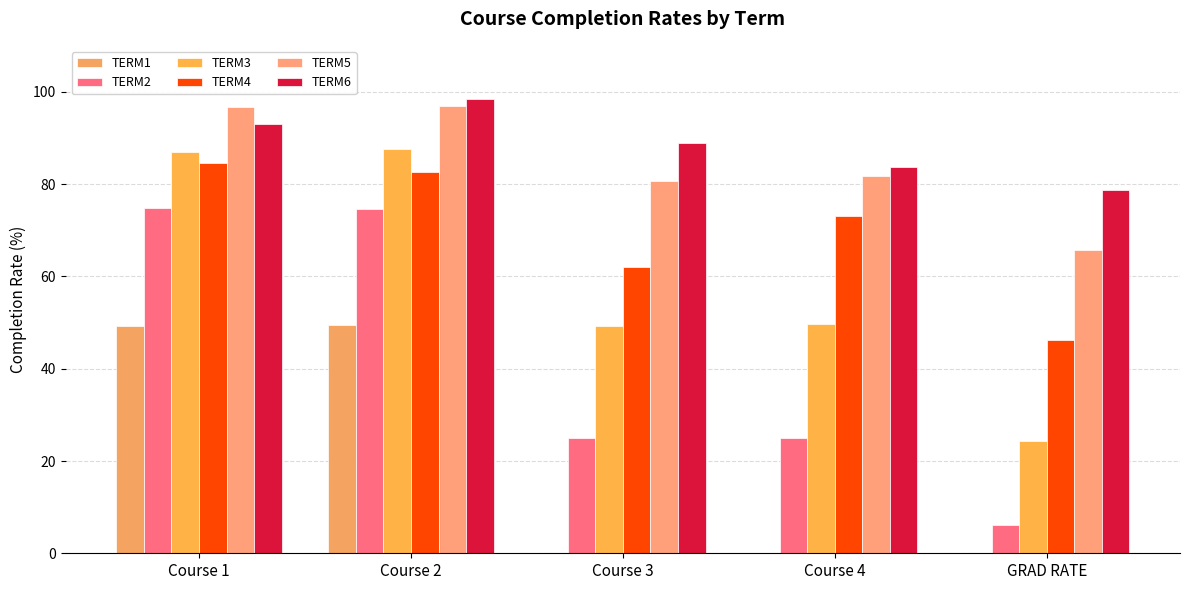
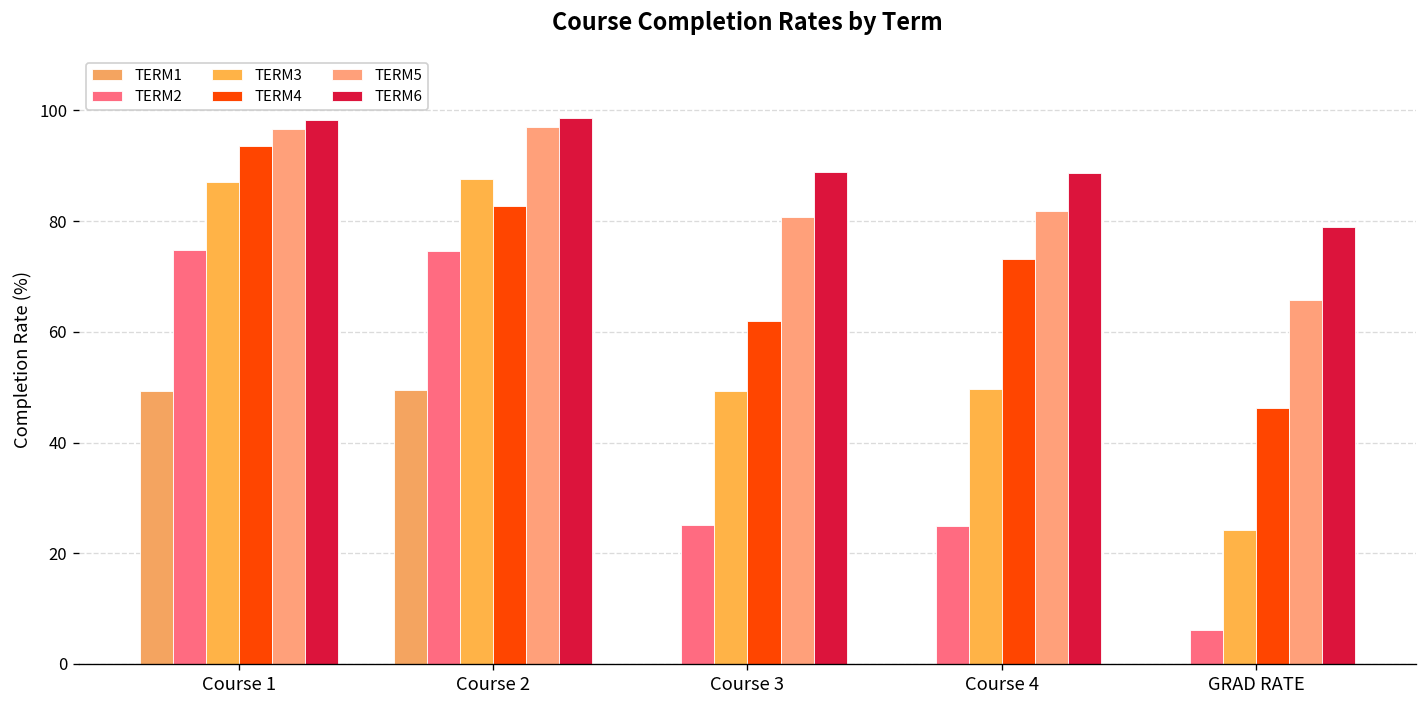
  {
    "TERM4": {
-     "Course 1": 85,
+     "Course 1": 94,
      "Course 2": 83,
      "Course 3": 62,
      "Course 4": 73,
      "GRAD RATE": 46
    },
    "TERM6": {
-     "Course 1": 93,
+     "Course 1": 98,
      "Course 2": 99,
      "Course 3": 89,
-     "Course 4": 84,
+     "Course 4": 89,
      "GRAD RATE": 79
    }
  }
